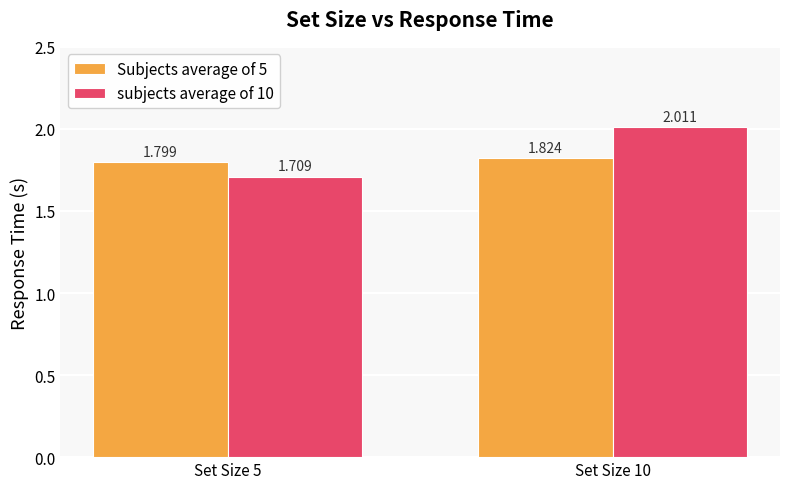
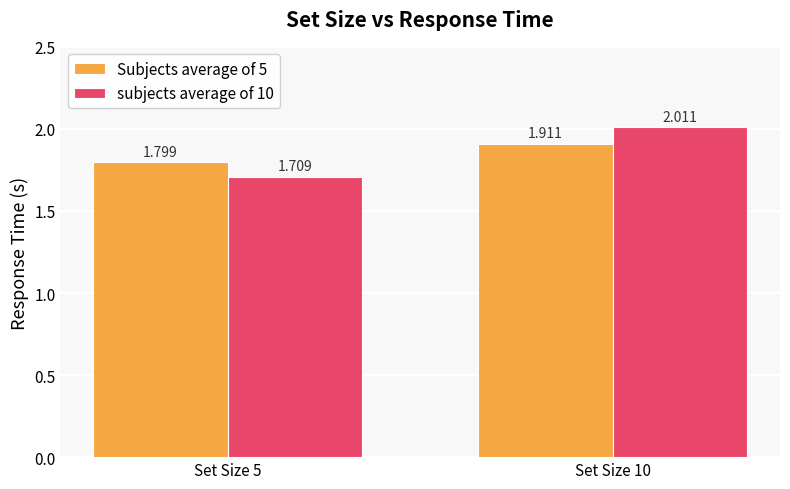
  {
    "Subjects average of 5": {
      "Set Size 5": 1.799,
-     "Set Size 10": 1.824
+     "Set Size 10": 1.911
    },
    "subjects average of 10": {
      "Set Size 5": 1.709,
      "Set Size 10": 2.011
    }
  }
